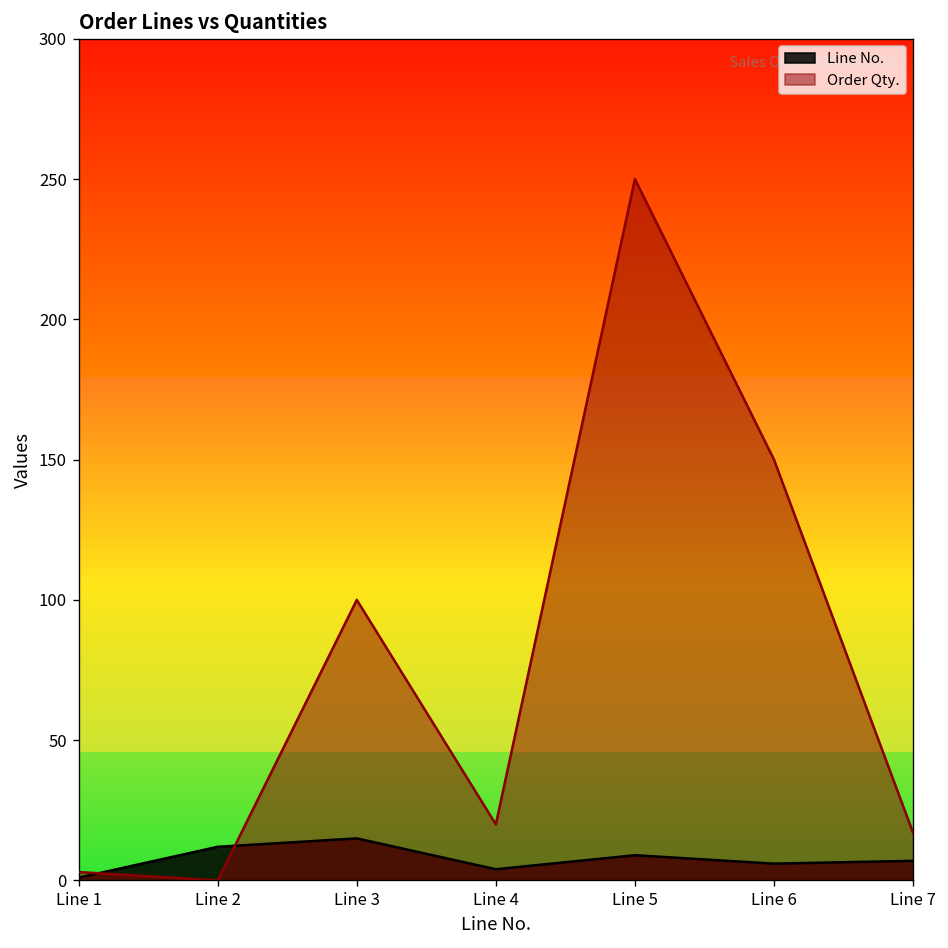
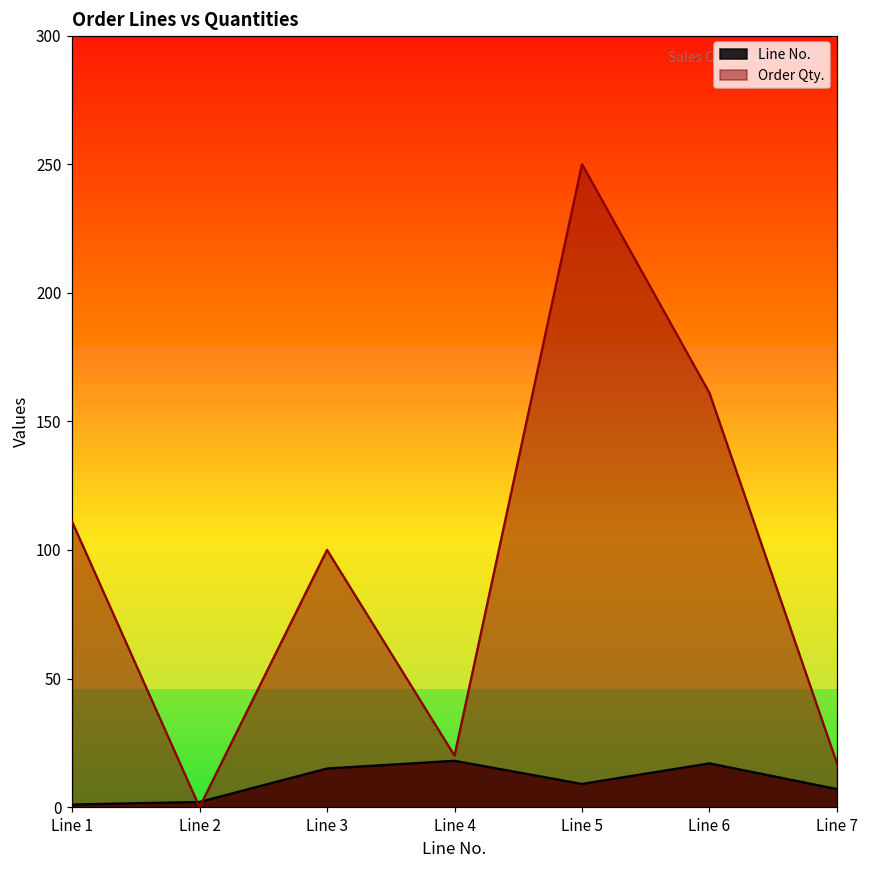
  {
    "Line No.": {
      "Line 1": 1,
-     "Line 2": 12,
+     "Line 2": 2,
      "Line 3": 15,
-     "Line 4": 4,
+     "Line 4": 18,
      "Line 5": 9,
-     "Line 6": 6,
+     "Line 6": 17,
      "Line 7": 7
    },
    "Order Qty.": {
-     "Line 1": 3,
+     "Line 1": 111,
      "Line 2": 0,
      "Line 3": 100,
      "Line 4": 20,
      "Line 5": 250,
-     "Line 6": 150,
+     "Line 6": 161,
      "Line 7": 17
    }
  }
